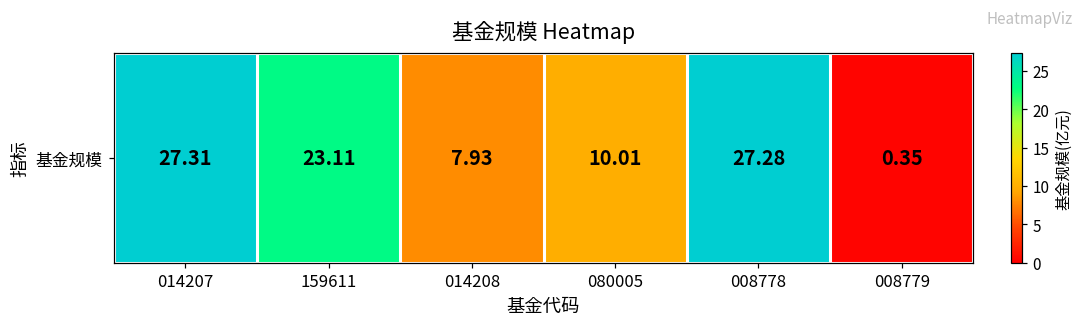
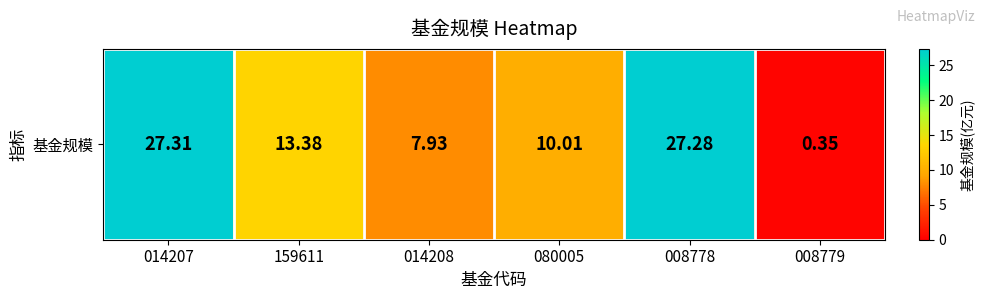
  {
    "基金规模": {
      "014207": 27.31,
-     "159611": 23.11,
+     "159611": 13.38,
      "014208": 7.93,
      "080005": 10.01,
      "008778": 27.28,
      "008779": 0.35
    }
  }
